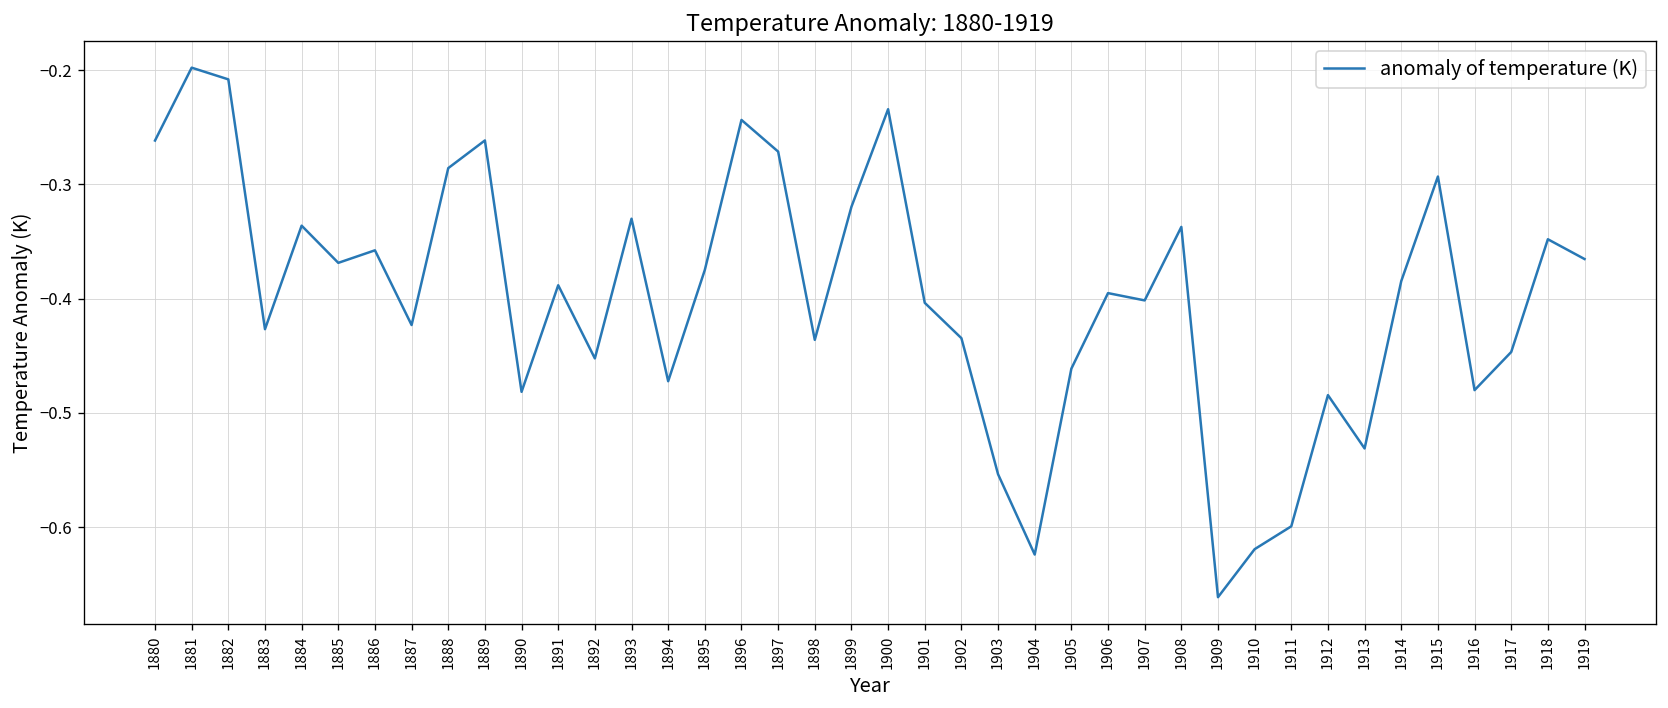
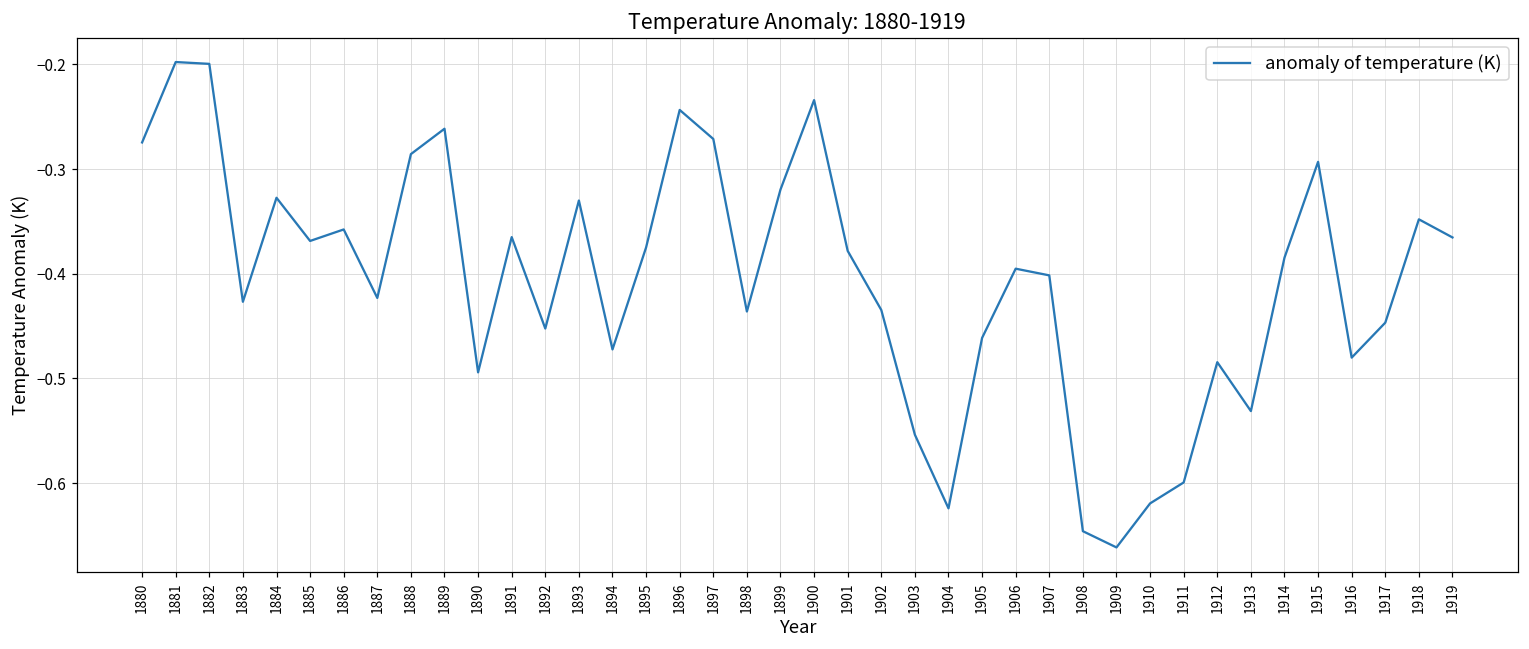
  {
-   "1880": -0.26,
+   "1880": -0.27,
    "1881": -0.20,
-   "1882": -0.21,
+   "1882": -0.20,
    "1883": -0.43,
-   "1884": -0.34,
+   "1884": -0.33,
    "1885": -0.37,
    "1886": -0.36,
    "1887": -0.42,
    "1888": -0.29,
    "1889": -0.26,
-   "1890": -0.48,
-   "1891": -0.39,
+   "1890": -0.49,
+   "1891": -0.36,
    "1892": -0.45,
    "1893": -0.33,
    "1894": -0.47,
    "1895": -0.37,
    "1896": -0.24,
    "1897": -0.27,
    "1898": -0.44,
    "1899": -0.32,
    "1900": -0.23,
-   "1901": -0.40,
+   "1901": -0.38,
    "1902": -0.43,
    "1903": -0.55,
    "1904": -0.62,
    "1905": -0.46,
    "1906": -0.40,
    "1907": -0.40,
-   "1908": -0.34,
+   "1908": -0.65,
    "1909": -0.66,
    "1910": -0.62,
    "1911": -0.60,
    "1912": -0.48,
    "1913": -0.53,
    "1914": -0.38,
    "1915": -0.29,
    "1916": -0.48,
    "1917": -0.45,
    "1918": -0.35,
    "1919": -0.37
  }
